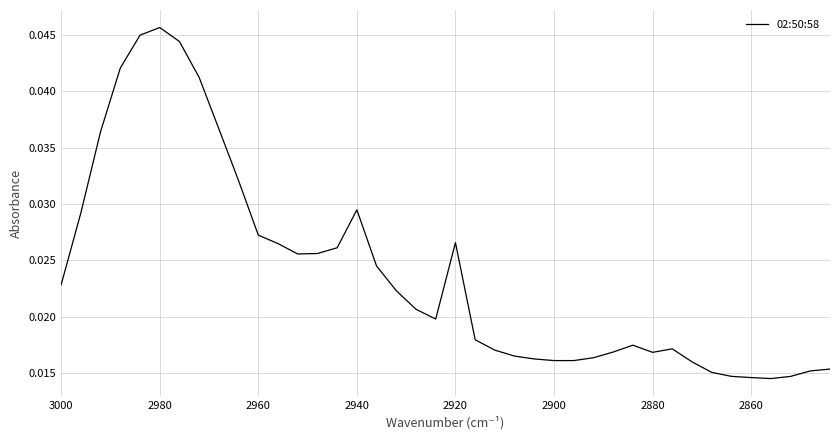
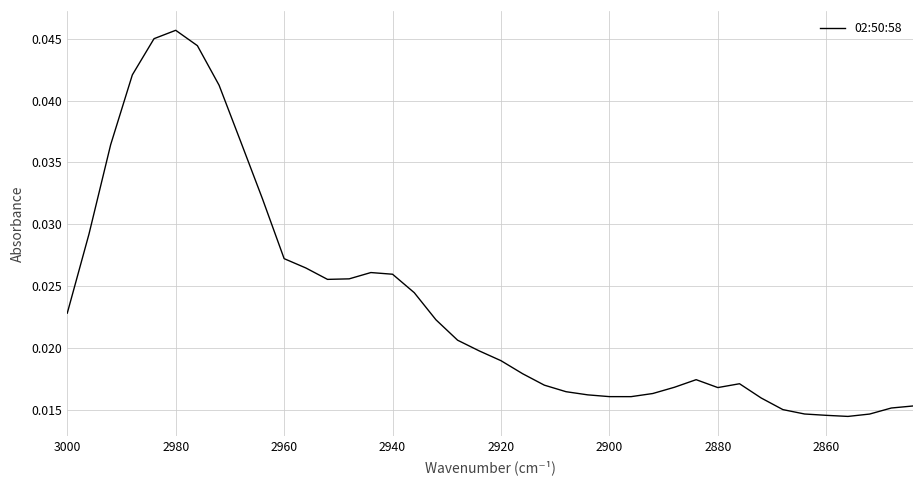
  {
    "3000": 0.0228,
    "2980": 0.0457,
    "2960": 0.0272,
-   "2940": 0.0295,
-   "2920": 0.0266,
+   "2940": 0.0260,
+   "2920": 0.0190,
    "2900": 0.0161,
    "2880": 0.0168,
    "2860": 0.0146
  }
